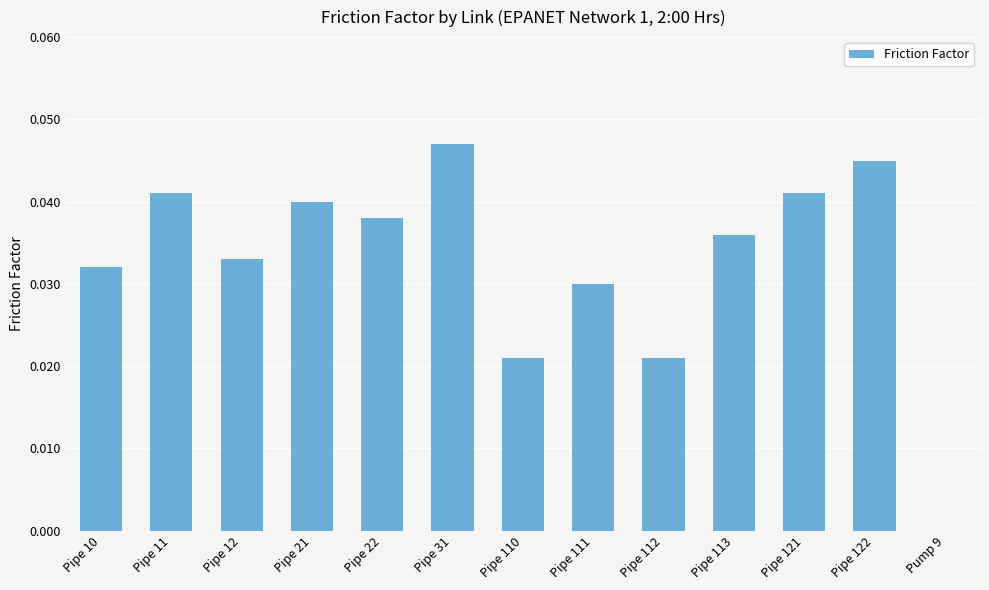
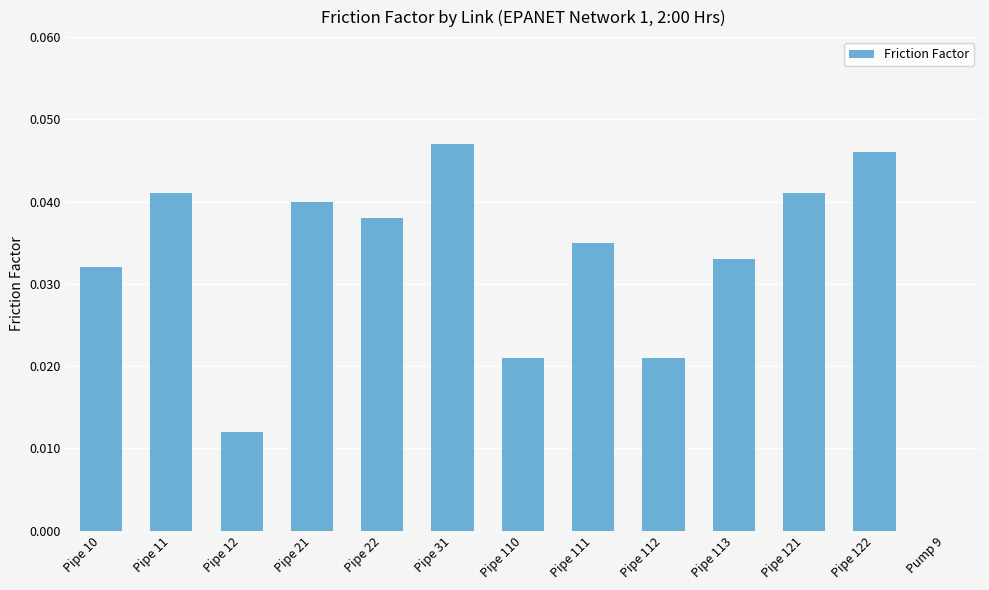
  {
    "Pipe 10": 0.032,
    "Pipe 11": 0.041,
-   "Pipe 12": 0.033,
+   "Pipe 12": 0.012,
    "Pipe 21": 0.040,
    "Pipe 22": 0.038,
    "Pipe 31": 0.047,
    "Pipe 110": 0.021,
-   "Pipe 111": 0.030,
+   "Pipe 111": 0.035,
    "Pipe 112": 0.021,
-   "Pipe 113": 0.036,
+   "Pipe 113": 0.033,
    "Pipe 121": 0.041,
-   "Pipe 122": 0.045,
+   "Pipe 122": 0.046,
    "Pump 9": 0.000
  }
